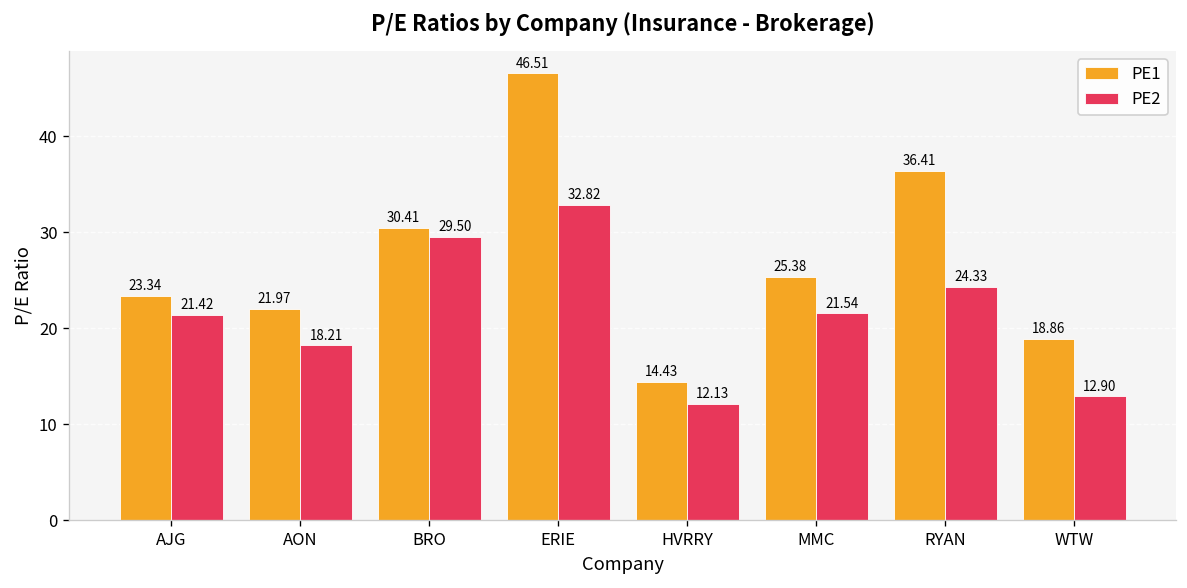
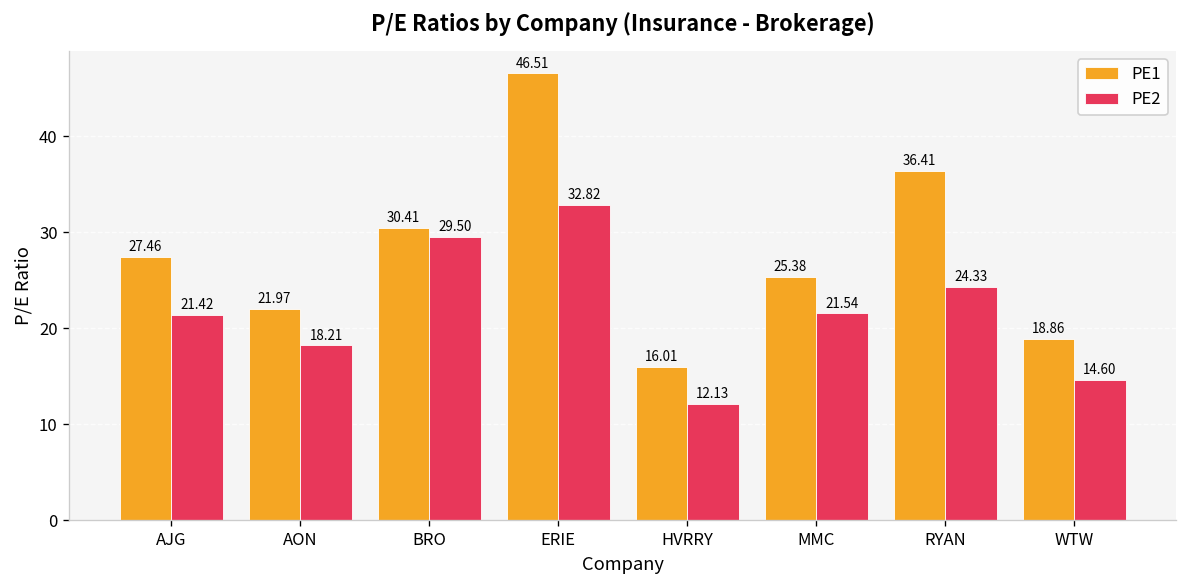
  {
    "PE1": {
-     "AJG": 23.34,
+     "AJG": 27.46,
      "AON": 21.97,
      "BRO": 30.41,
      "ERIE": 46.51,
-     "HVRRY": 14.43,
+     "HVRRY": 16.01,
      "MMC": 25.38,
      "RYAN": 36.41,
      "WTW": 18.86
    },
    "PE2": {
      "AJG": 21.42,
      "AON": 18.21,
      "BRO": 29.50,
      "ERIE": 32.82,
      "HVRRY": 12.13,
      "MMC": 21.54,
      "RYAN": 24.33,
-     "WTW": 12.90
+     "WTW": 14.60
    }
  }
